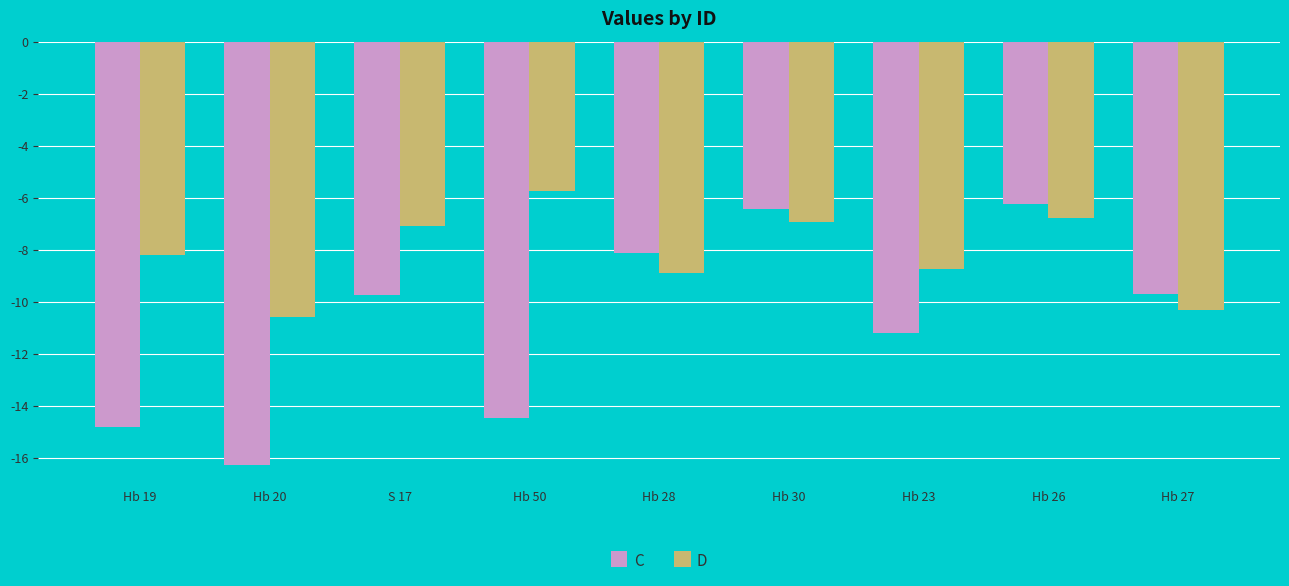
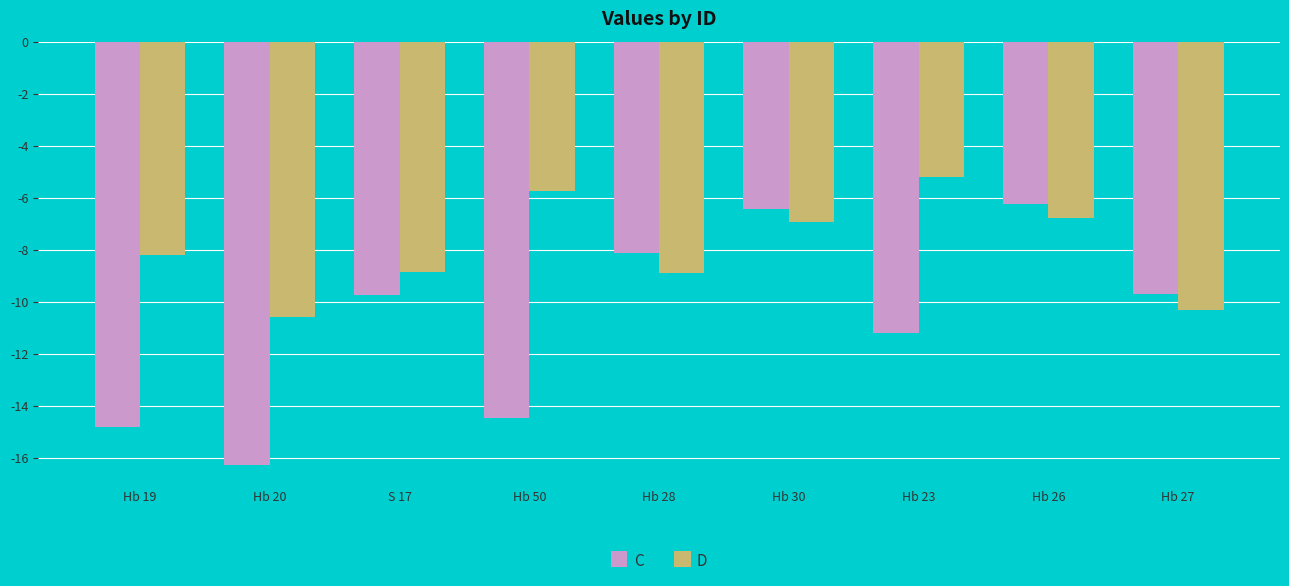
  {
    "C": {
      "Hb 19": -14.8,
      "Hb 20": -16.3,
      "S 17": -9.8,
      "Hb 50": -14.5,
      "Hb 28": -8.1,
      "Hb 30": -6.4,
      "Hb 23": -11.2,
      "Hb 26": -6.2,
      "Hb 27": -9.7
    },
    "D": {
      "Hb 19": -8.2,
      "Hb 20": -10.6,
-     "S 17": -7.1,
+     "S 17": -8.9,
      "Hb 50": -5.8,
      "Hb 28": -8.9,
      "Hb 30": -7.0,
-     "Hb 23": -8.7,
+     "Hb 23": -5.2,
      "Hb 26": -6.8,
      "Hb 27": -10.3
    }
  }
